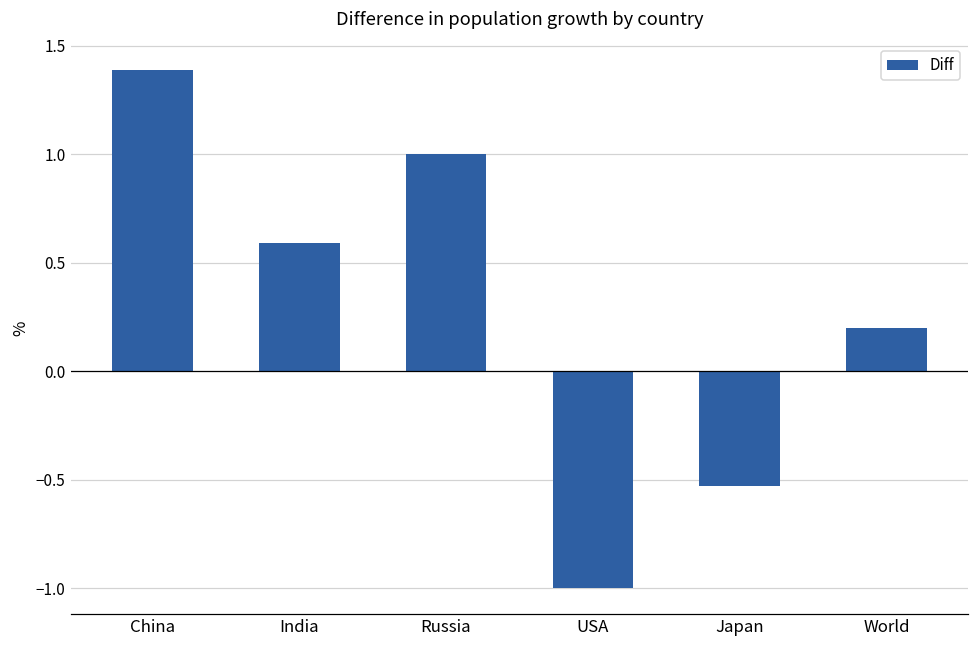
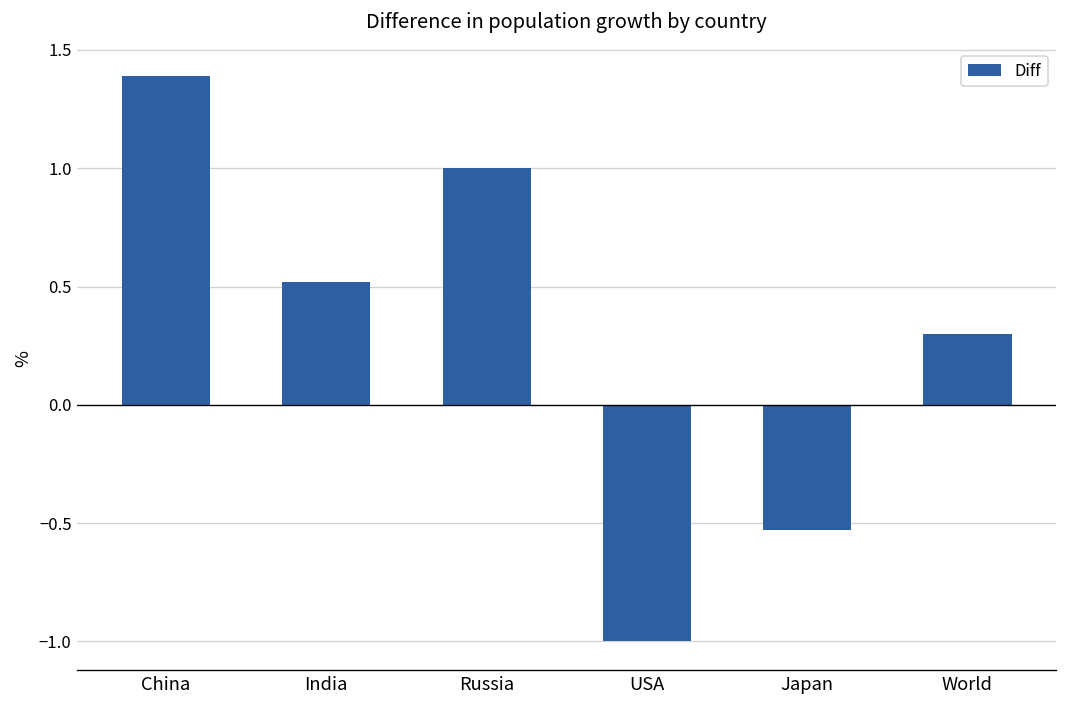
  {
    "China": 1.39,
-   "India": 0.59,
+   "India": 0.52,
    "Russia": 1.00,
    "USA": -1.00,
    "Japan": -0.53,
-   "World": 0.2
+   "World": 0.3
  }
